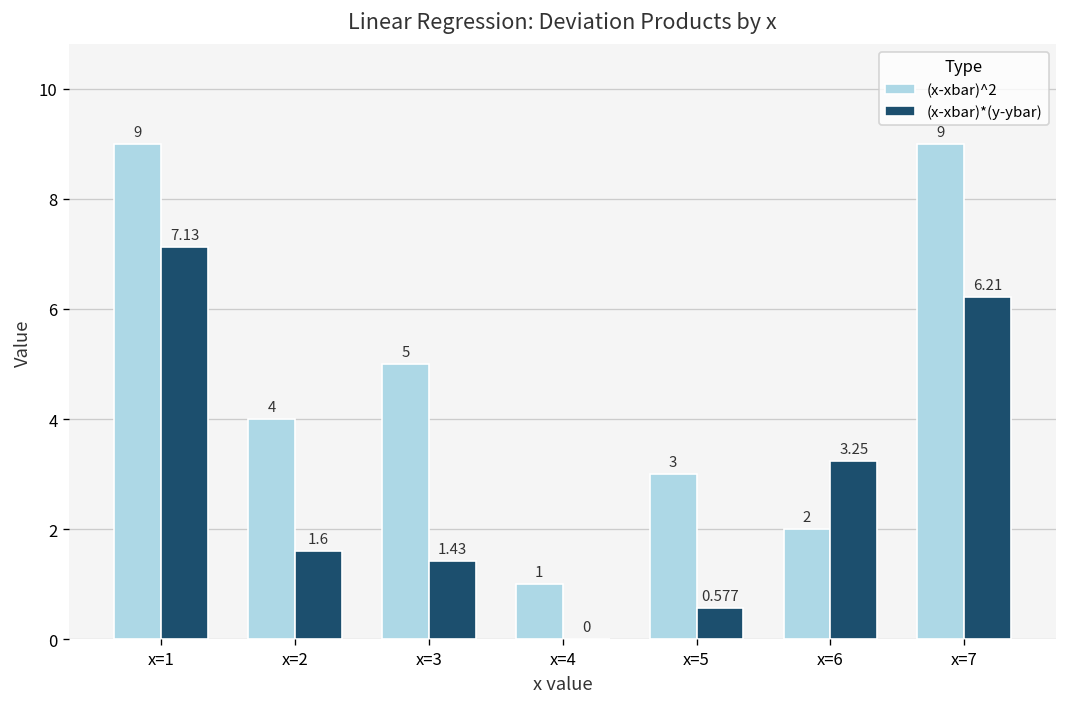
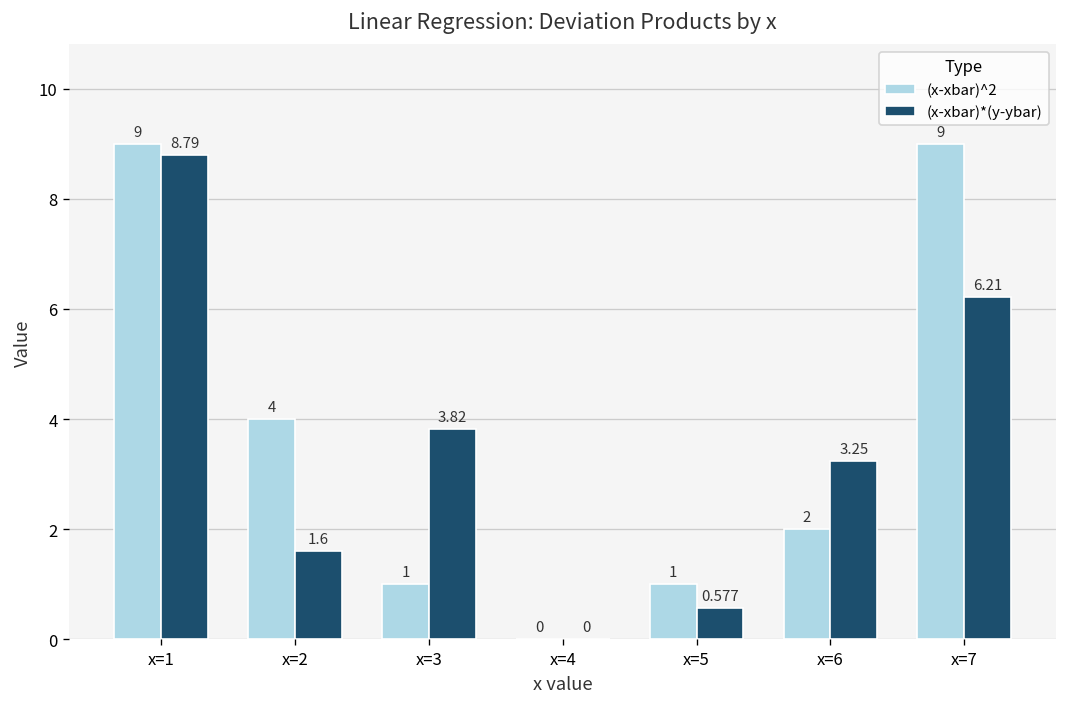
  {
    "(x-xbar)^2": {
      "x=1": 9,
      "x=2": 4,
-     "x=3": 5,
-     "x=4": 1,
-     "x=5": 3,
+     "x=3": 1,
+     "x=4": 0,
+     "x=5": 1,
      "x=6": 2
    },
    "(x-xbar)*(y-ybar)": {
-     "x=1": 7.13,
+     "x=1": 8.79,
      "x=2": 1.6,
-     "x=3": 1.43,
+     "x=3": 3.82,
      "x=4": 0,
      "x=5": 0.577,
      "x=6": 3.25,
      "x=7": 6.21
    }
  }
